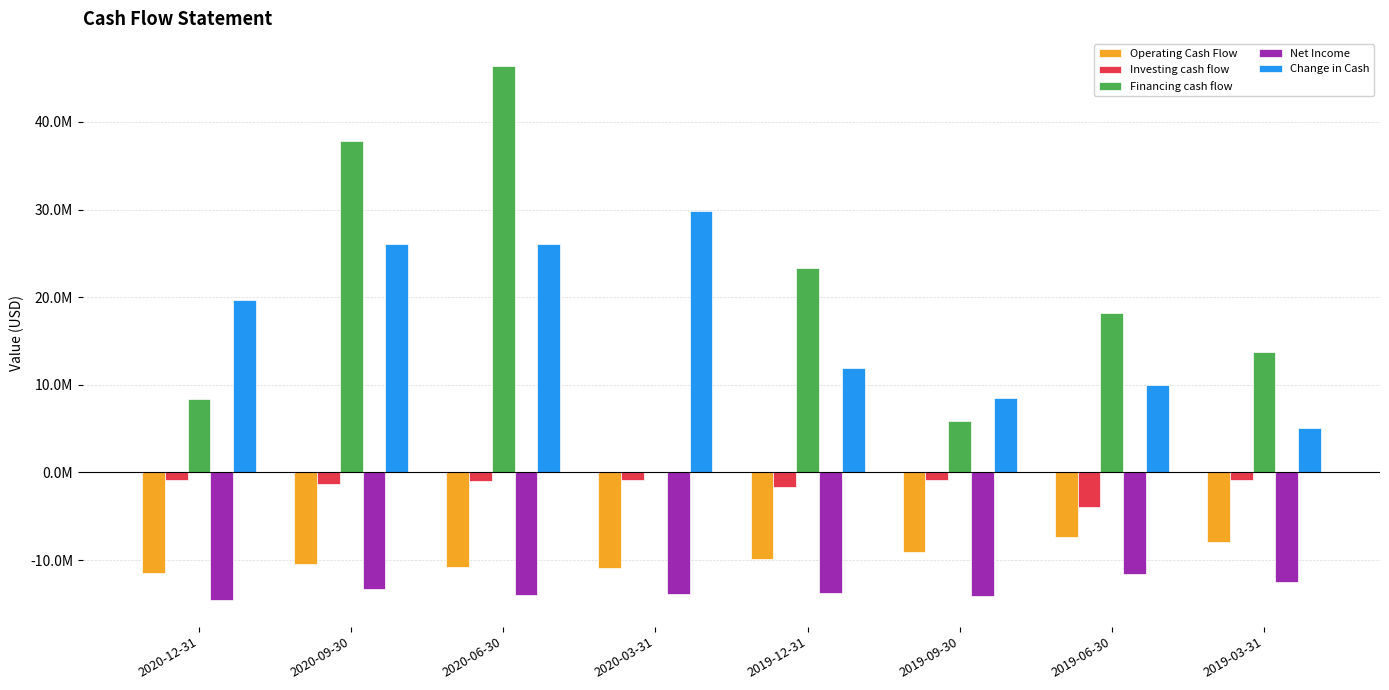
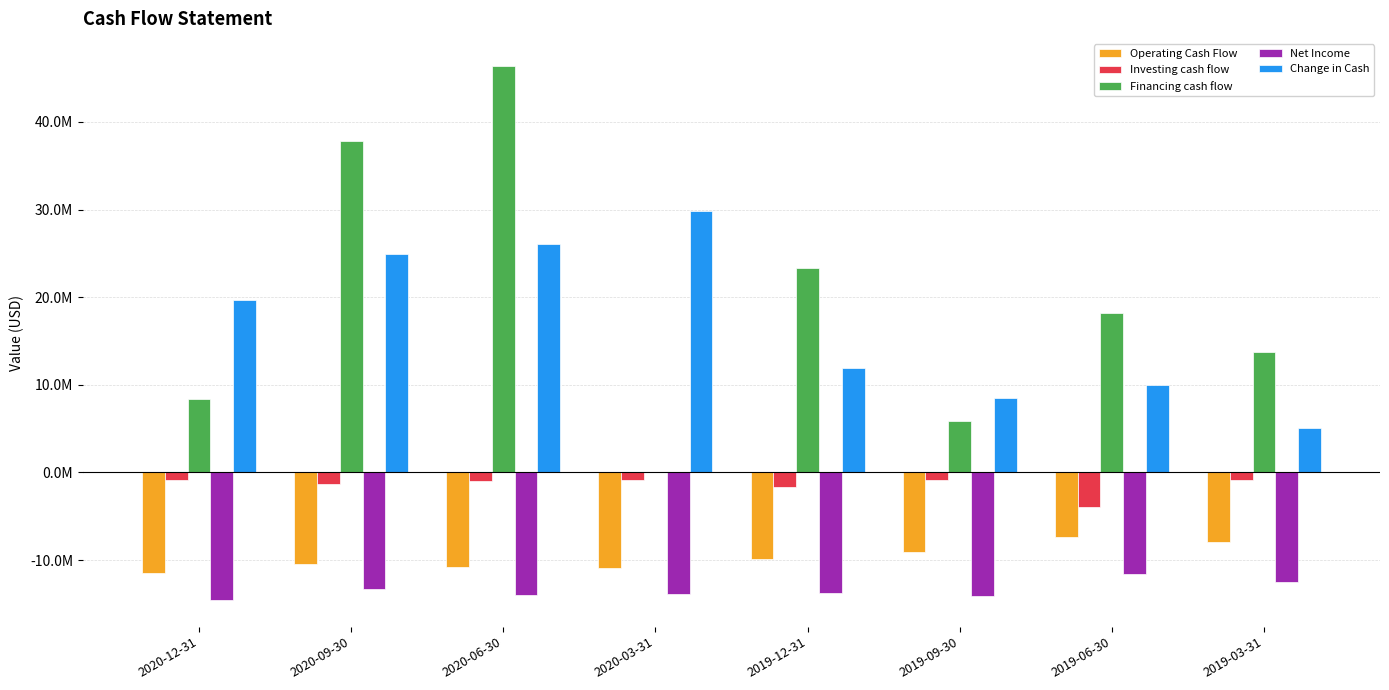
  {
    "Operating Cash Flow": {
      "2020-12-31": -11000000,
      "2020-09-30": -10000000,
      "2020-06-30": -11000000,
      "2020-03-31": -11000000,
      "2019-12-31": -10000000,
      "2019-09-30": -9000000,
      "2019-06-30": -7000000,
      "2019-03-31": -8000000
    },
    "Investing cash flow": {
      "2020-12-31": -1000000,
      "2020-09-30": -1000000,
      "2020-06-30": -1000000,
      "2020-03-31": -1000000,
      "2019-12-31": -2000000,
      "2019-09-30": -1000000,
      "2019-06-30": -4000000,
      "2019-03-31": -1000000
    },
    "Financing cash flow": {
      "2020-12-31": 8000000,
      "2020-09-30": 38000000,
      "2020-06-30": 46000000,
      "2020-03-31": 0,
      "2019-12-31": 23000000,
      "2019-09-30": 6000000,
      "2019-06-30": 18000000,
      "2019-03-31": 14000000
    },
    "Net Income": {
      "2020-12-31": -15000000,
      "2020-09-30": -13000000,
      "2020-06-30": -14000000,
      "2020-03-31": -14000000,
      "2019-12-31": -14000000,
      "2019-09-30": -14000000,
      "2019-06-30": -12000000,
      "2019-03-31": -13000000
    },
    "Change in Cash": {
      "2020-12-31": 20000000,
-     "2020-09-30": 26000000,
+     "2020-09-30": 25000000,
      "2020-06-30": 26000000,
      "2020-03-31": 30000000,
      "2019-12-31": 12000000,
      "2019-09-30": 9000000,
      "2019-06-30": 10000000,
      "2019-03-31": 5000000
    }
  }
